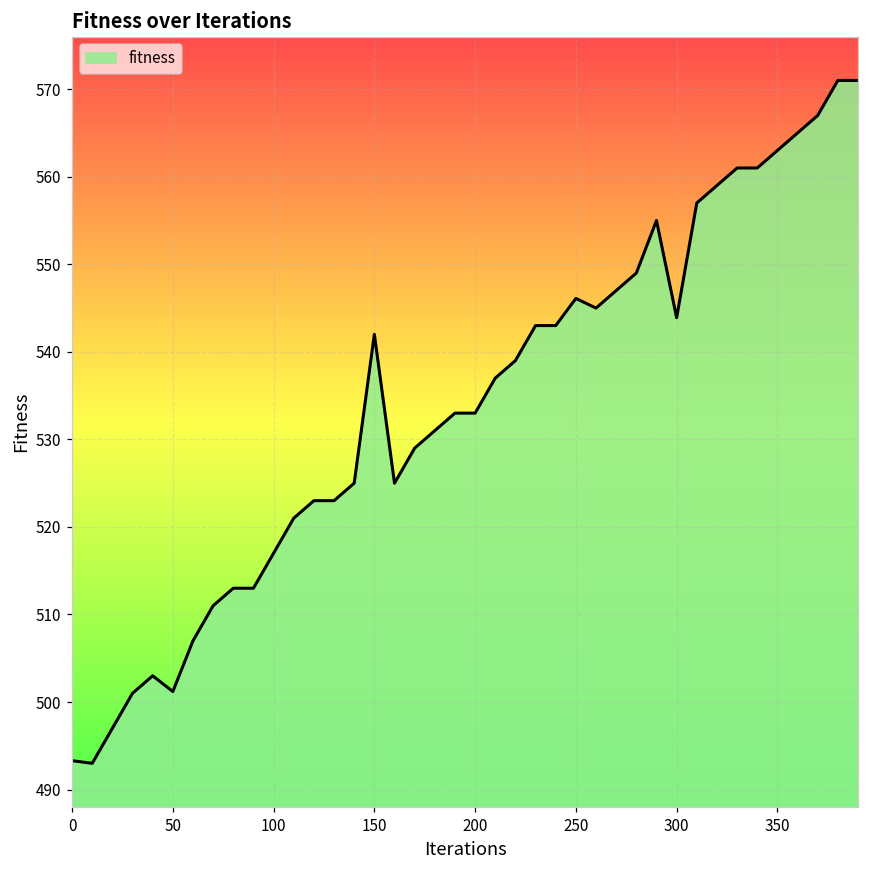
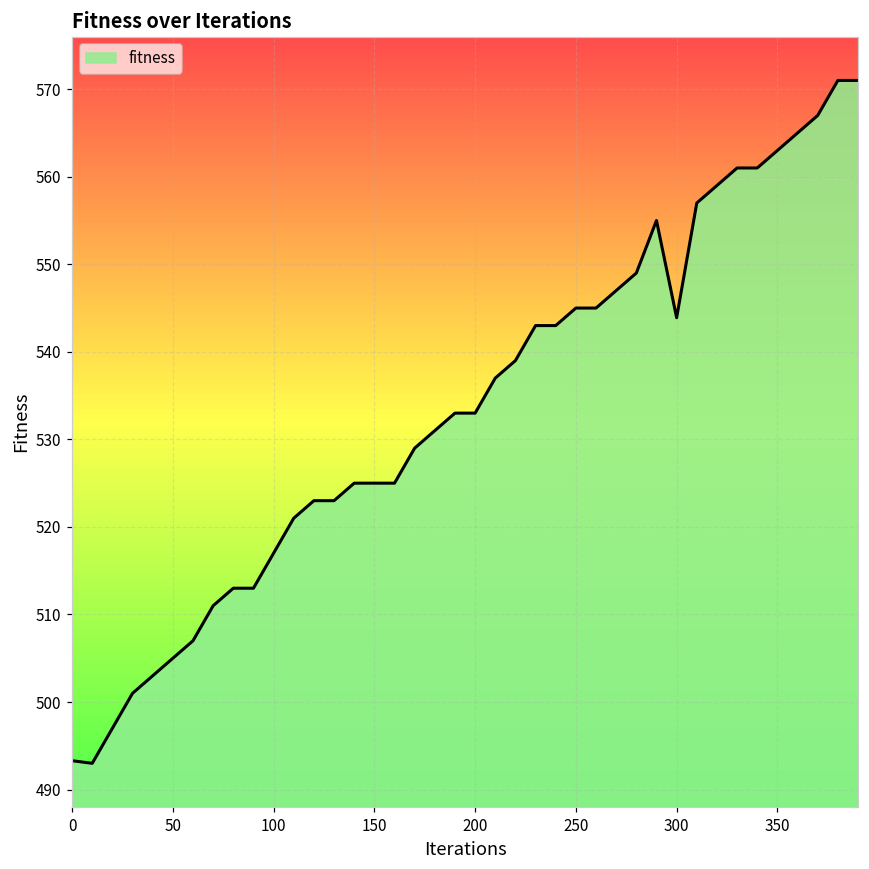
  {
    "0": 493,
-   "50": 501,
+   "50": 505,
    "100": 517,
-   "150": 542,
+   "150": 525,
    "200": 533,
-   "250": 546,
+   "250": 545,
    "300": 544,
    "350": 563
  }
